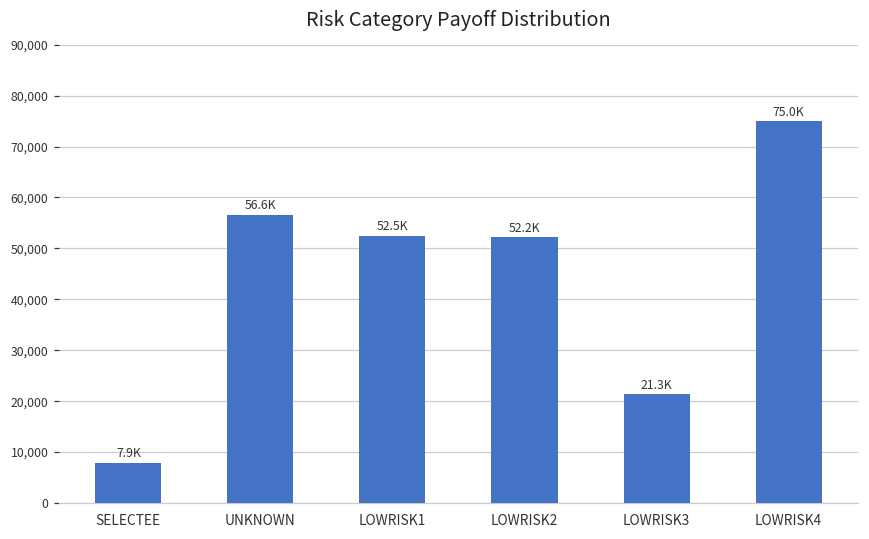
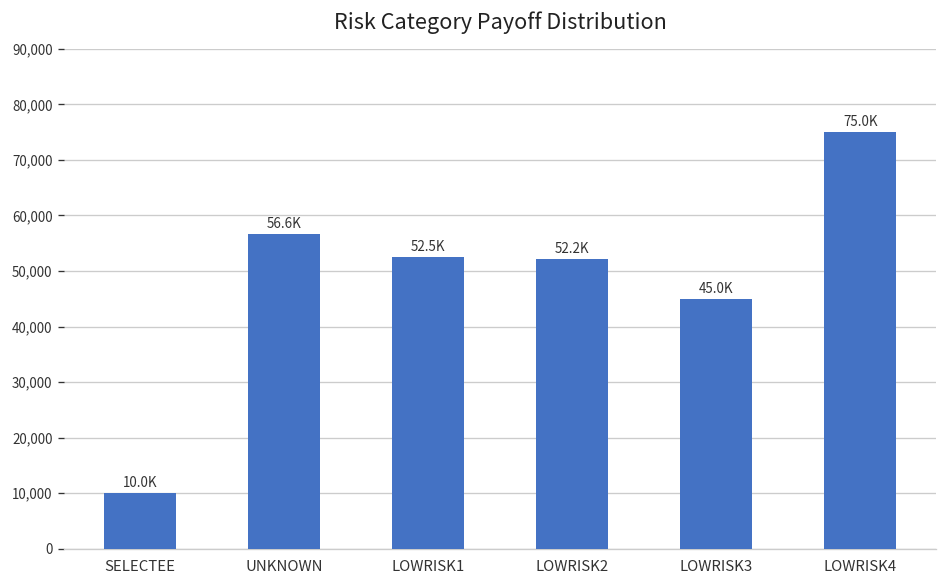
  {
-   "SELECTEE": "7.9K",
+   "SELECTEE": "10.0K",
    "UNKNOWN": "56.6K",
    "LOWRISK1": "52.5K",
    "LOWRISK2": "52.2K",
-   "LOWRISK3": "21.3K",
+   "LOWRISK3": "45.0K",
    "LOWRISK4": "75.0K"
  }
